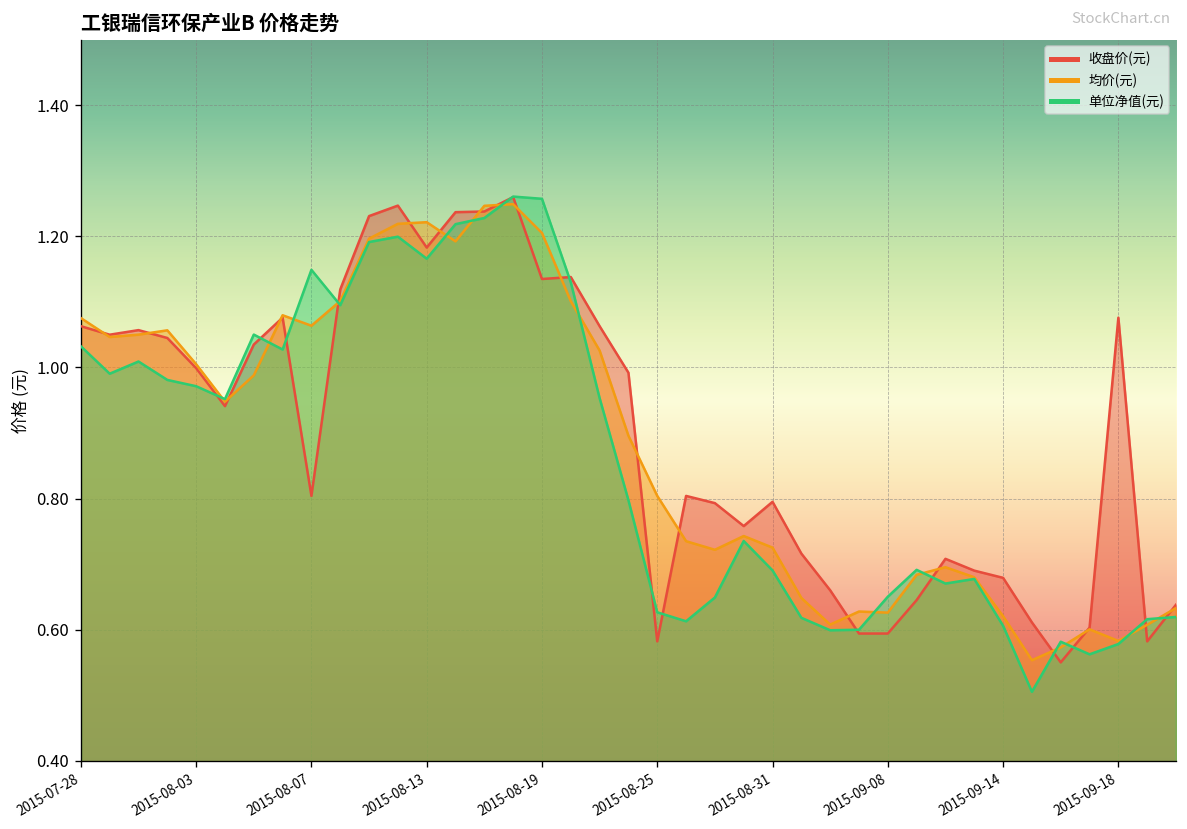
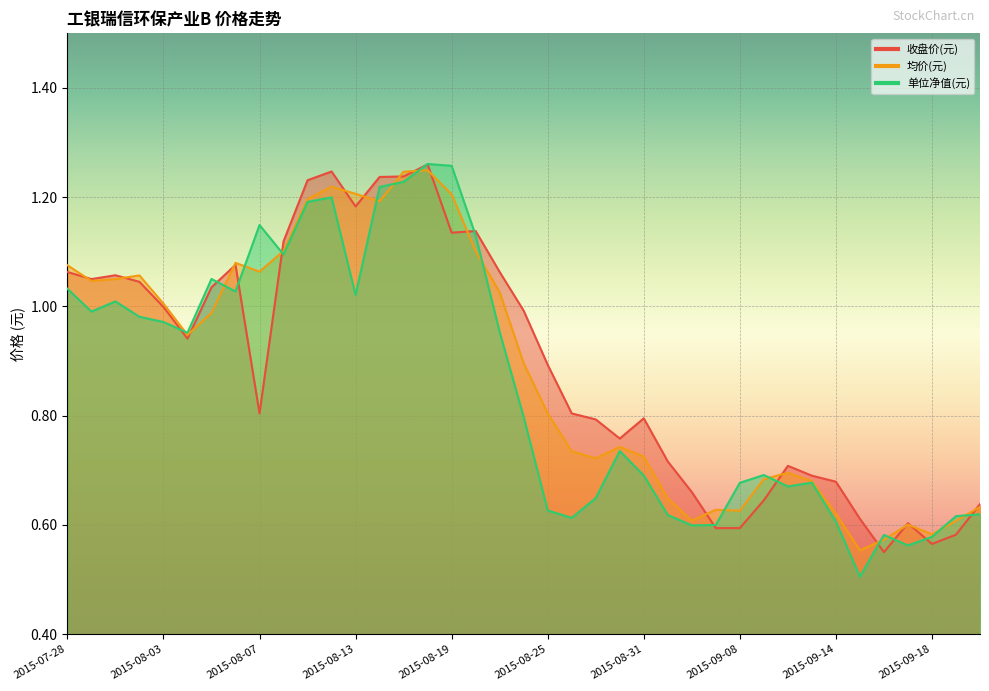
  {
    "收盘价(元)": {
      "2015-07-28": 1.06,
      "2015-08-03": 1.00,
      "2015-08-07": 0.80,
      "2015-08-13": 1.18,
      "2015-08-19": 1.14,
-     "2015-08-25": 0.58,
+     "2015-08-25": 0.89,
      "2015-08-31": 0.80,
      "2015-09-08": 0.59,
      "2015-09-14": 0.68,
-     "2015-09-18": 1.08
+     "2015-09-18": 0.57
    },
    "均价(元)": {
      "2015-07-28": 1.08,
      "2015-08-03": 1.01,
      "2015-08-07": 1.06,
-     "2015-08-13": 1.22,
+     "2015-08-13": 1.21,
      "2015-08-19": 1.21,
      "2015-08-25": 0.80,
      "2015-08-31": 0.73,
      "2015-09-08": 0.63,
      "2015-09-14": 0.62
    },
    "单位净值(元)": {
      "2015-07-28": 1.03,
      "2015-08-03": 0.97,
      "2015-08-07": 1.15,
-     "2015-08-13": 1.17,
+     "2015-08-13": 1.02,
      "2015-08-19": 1.26,
      "2015-08-25": 0.63,
      "2015-08-31": 0.69,
-     "2015-09-08": 0.65,
+     "2015-09-08": 0.68,
      "2015-09-14": 0.61
    }
  }
